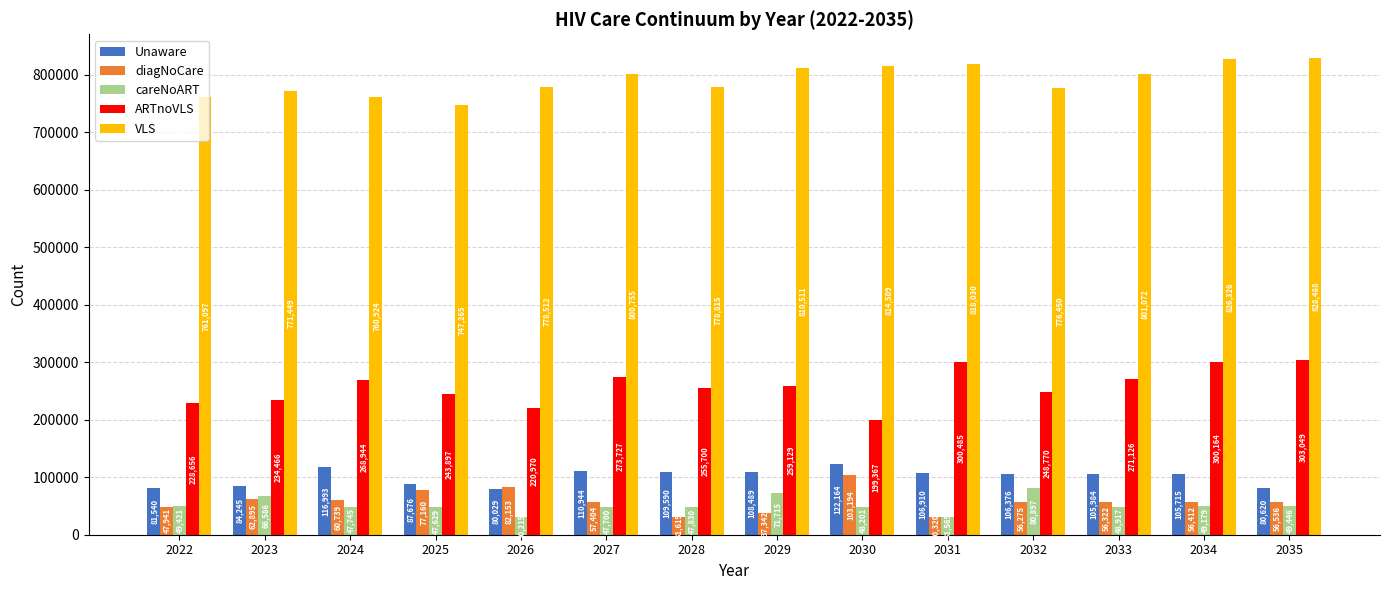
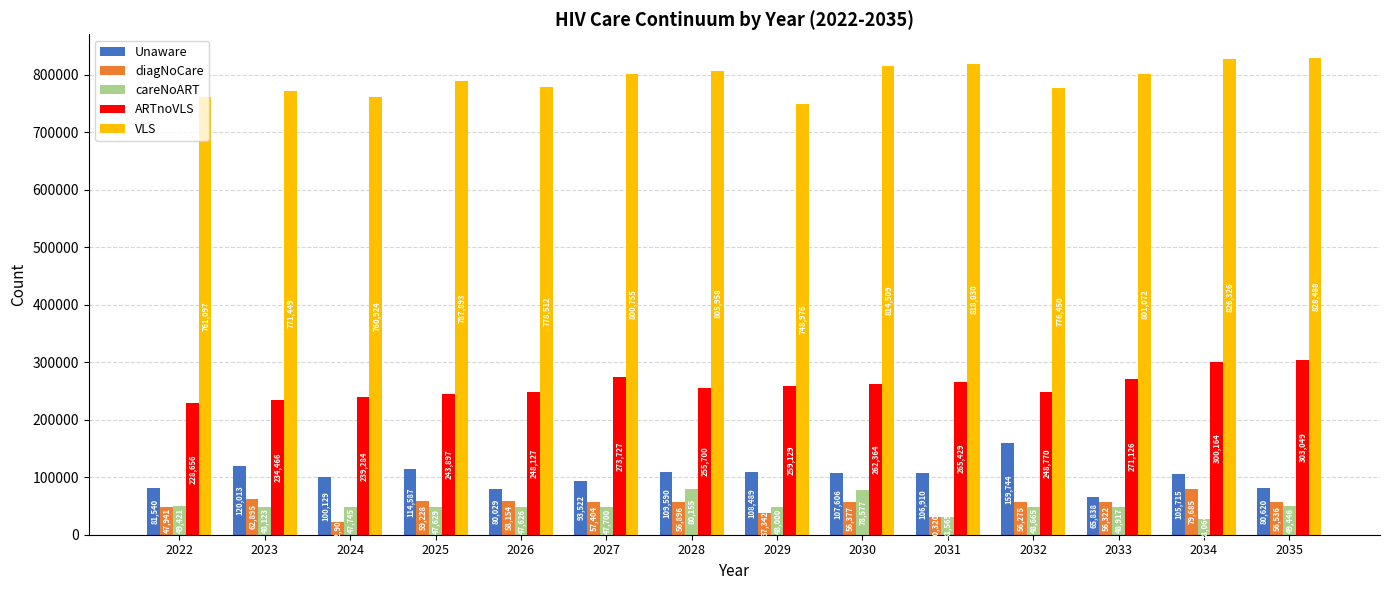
  {
    "Unaware": {
      "2022": "81,540",
-     "2023": "84,245",
-     "2024": "116,993",
-     "2025": "87,676",
+     "2023": "120,013",
+     "2024": "100,129",
+     "2025": "114,587",
      "2026": "80,029",
-     "2027": "110,944",
+     "2027": "93,522",
      "2028": "109,590",
      "2029": "108,489",
-     "2030": "122,164",
+     "2030": "107,606",
      "2031": "106,910",
-     "2032": "106,376",
-     "2033": "105,984",
+     "2032": "159,744",
+     "2033": "65,838",
      "2034": "105,715",
      "2035": "80,620"
    },
    "diagNoCare": {
      "2022": "47,941",
      "2023": "62,895",
-     "2024": "60,739",
-     "2025": "77,160",
-     "2026": "82,153",
+     "2024": "22,906",
+     "2025": "59,228",
+     "2026": "58,154",
      "2027": "57,404",
-     "2028": "31,619",
+     "2028": "56,896",
      "2029": "37,342",
-     "2030": "103,194",
+     "2030": "56,377",
      "2031": "30,320",
      "2032": "56,275",
      "2033": "56,322",
-     "2034": "56,412",
+     "2034": "79,685",
      "2035": "56,536"
    },
    "careNoART": {
      "2022": "49,421",
-     "2023": "66,586",
+     "2023": "48,123",
      "2024": "47,745",
      "2025": "47,629",
-     "2026": "30,215",
+     "2026": "47,626",
      "2027": "47,700",
-     "2028": "47,830",
-     "2029": "71,715",
-     "2030": "48,201",
+     "2028": "80,155",
+     "2029": "48,000",
+     "2030": "78,577",
      "2031": "31,565",
-     "2032": "80,897",
+     "2032": "48,665",
      "2033": "48,917",
-     "2034": "49,179",
+     "2034": "28,064",
      "2035": "49,446"
    },
    "ARTnoVLS": {
      "2022": "228,656",
      "2023": "234,466",
-     "2024": "268,944",
+     "2024": "239,284",
      "2025": "243,897",
-     "2026": "220,970",
+     "2026": "248,127",
      "2027": "273,727",
      "2028": "255,700",
      "2029": "259,129",
-     "2030": "199,367",
-     "2031": "300,485",
+     "2030": "262,364",
+     "2031": "265,429",
      "2032": "248,770",
      "2033": "271,126",
      "2034": "300,164",
      "2035": "303,049"
    },
    "VLS": {
      "2023": "771,449",
      "2024": "760,924",
-     "2025": "747,265",
+     "2025": "787,893",
      "2026": "778,512",
      "2027": "800,755",
-     "2028": "778,815",
-     "2029": "810,511",
+     "2028": "805,958",
+     "2029": "748,976",
      "2030": "814,509",
      "2031": "818,030",
      "2032": "776,450",
      "2033": "801,072",
      "2034": "826,326",
      "2035": "828,488"
    }
  }
